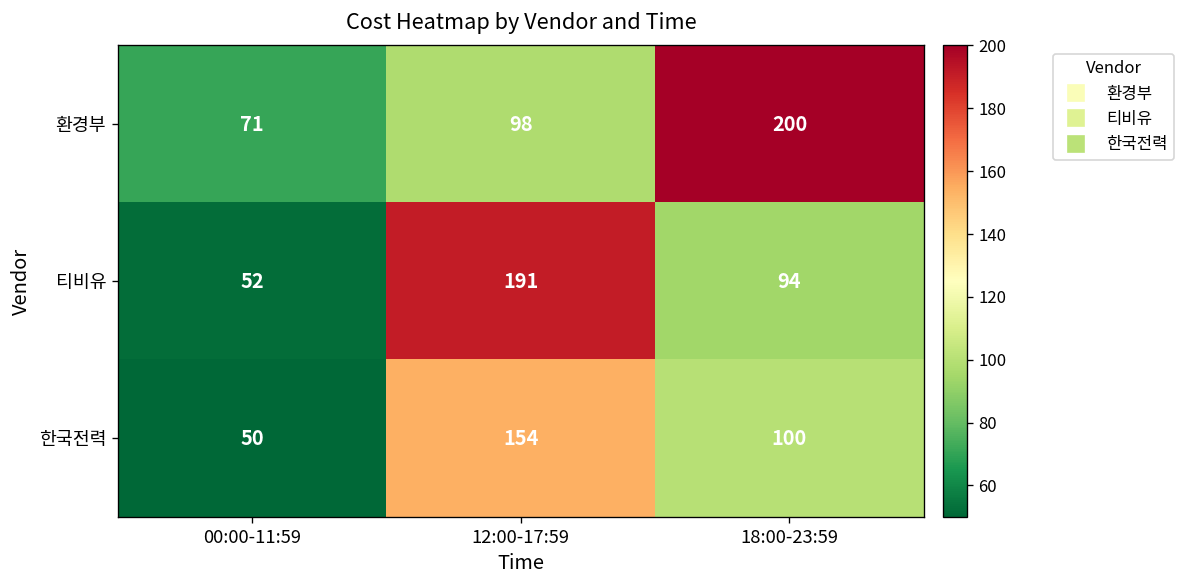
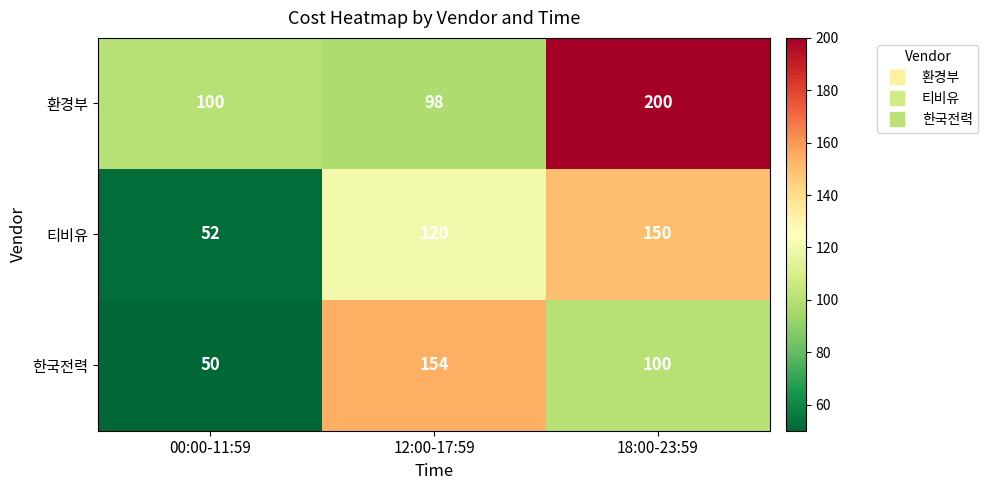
  {
    "환경부": {
-     "00:00-11:59": 71,
+     "00:00-11:59": 100,
      "12:00-17:59": 98,
      "18:00-23:59": 200
    },
    "티비유": {
      "00:00-11:59": 52,
-     "12:00-17:59": 191,
-     "18:00-23:59": 94
+     "12:00-17:59": 120,
+     "18:00-23:59": 150
    },
    "한국전력": {
      "00:00-11:59": 50,
      "12:00-17:59": 154,
      "18:00-23:59": 100
    }
  }
